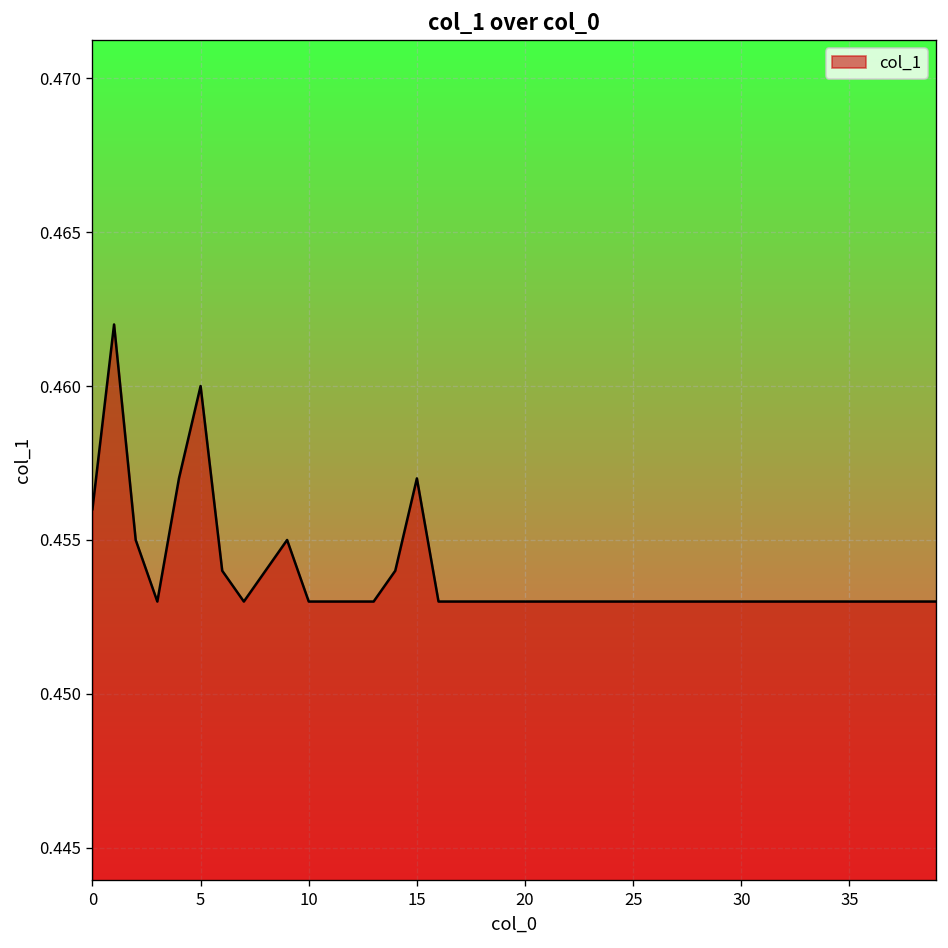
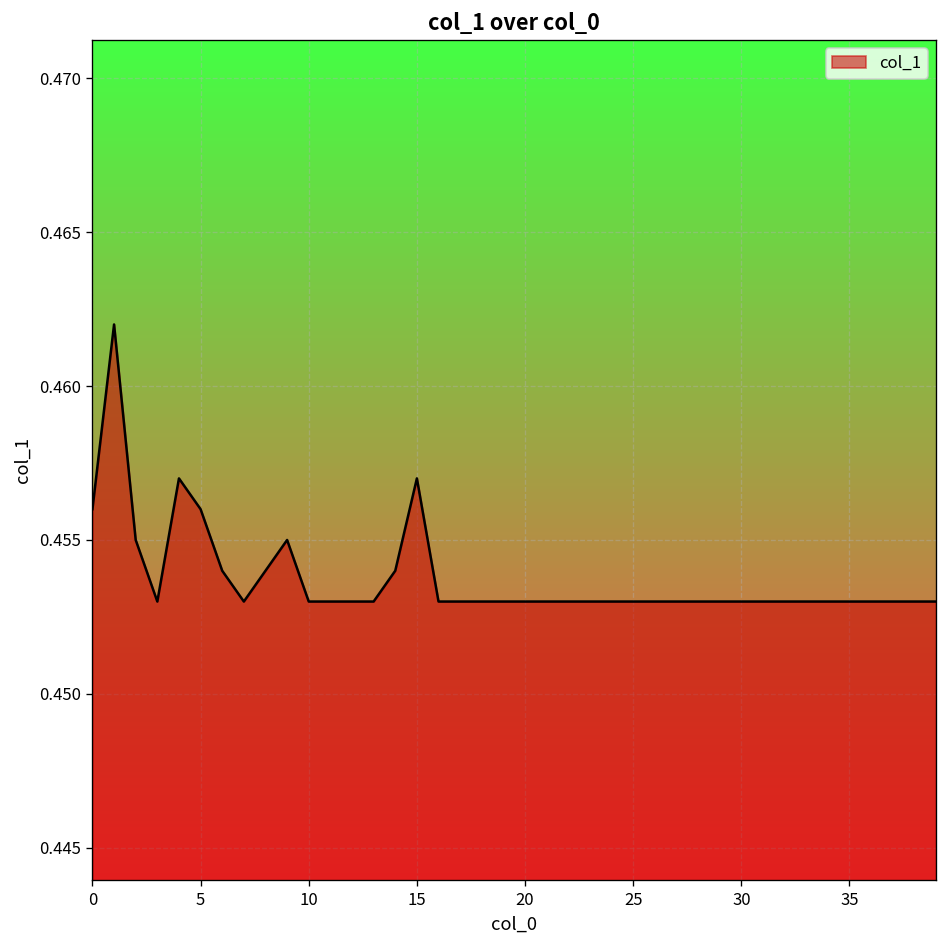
  {
    "0": 0.456,
-   "5": 0.460,
+   "5": 0.456,
    "10": 0.453,
    "15": 0.457,
    "20": 0.453,
    "25": 0.453,
    "30": 0.453,
    "35": 0.453
  }
